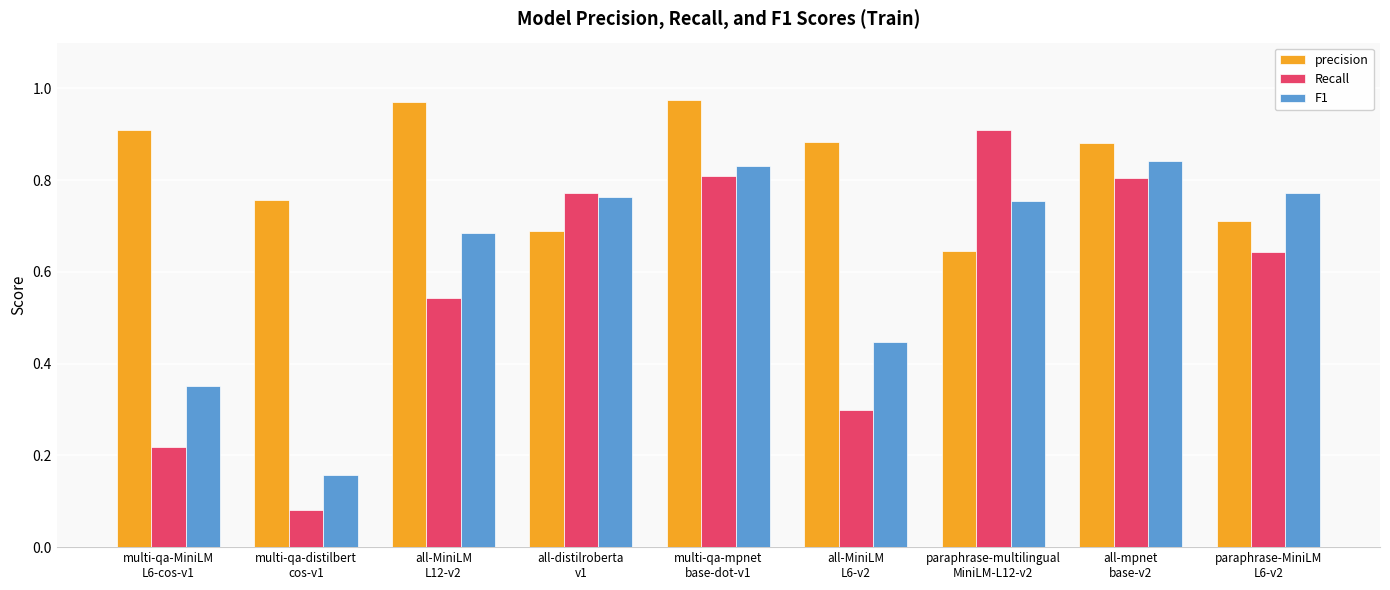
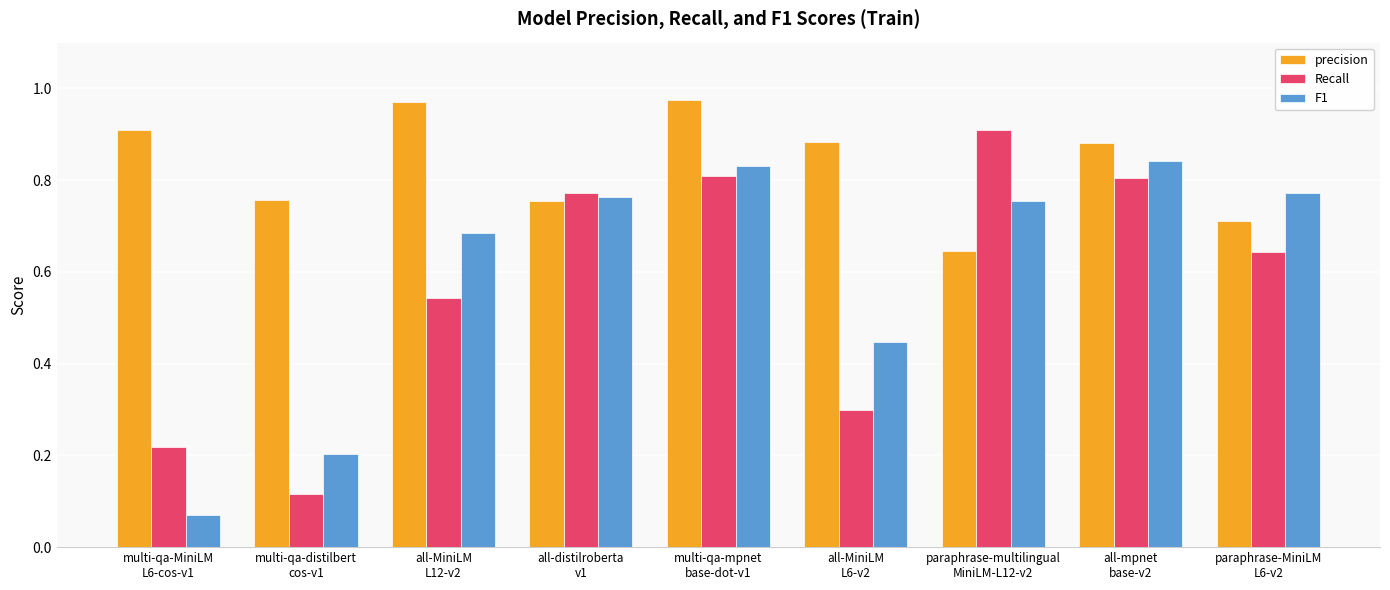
  {
    "precision": {
      "multi-qa-MiniLM L6-cos-v1": 0.91,
      "multi-qa-distilbert cos-v1": 0.76,
      "all-MiniLM L12-v2": 0.97,
-     "all-distilroberta v1": 0.69,
+     "all-distilroberta v1": 0.76,
      "multi-qa-mpnet base-dot-v1": 0.97,
      "all-MiniLM L6-v2": 0.88,
      "paraphrase-multilingual MiniLM-L12-v2": 0.65,
      "all-mpnet base-v2": 0.88,
      "paraphrase-MiniLM L6-v2": 0.71
    },
    "Recall": {
      "multi-qa-MiniLM L6-cos-v1": 0.22,
-     "multi-qa-distilbert cos-v1": 0.08,
+     "multi-qa-distilbert cos-v1": 0.12,
      "all-MiniLM L12-v2": 0.54,
      "all-distilroberta v1": 0.77,
      "multi-qa-mpnet base-dot-v1": 0.81,
      "all-MiniLM L6-v2": 0.30,
      "paraphrase-multilingual MiniLM-L12-v2": 0.91,
      "all-mpnet base-v2": 0.80,
      "paraphrase-MiniLM L6-v2": 0.64
    },
    "F1": {
-     "multi-qa-MiniLM L6-cos-v1": 0.35,
-     "multi-qa-distilbert cos-v1": 0.16,
+     "multi-qa-MiniLM L6-cos-v1": 0.07,
+     "multi-qa-distilbert cos-v1": 0.20,
      "all-MiniLM L12-v2": 0.68,
      "all-distilroberta v1": 0.76,
      "multi-qa-mpnet base-dot-v1": 0.83,
      "all-MiniLM L6-v2": 0.45,
      "paraphrase-multilingual MiniLM-L12-v2": 0.75,
      "all-mpnet base-v2": 0.84,
      "paraphrase-MiniLM L6-v2": 0.77
    }
  }
